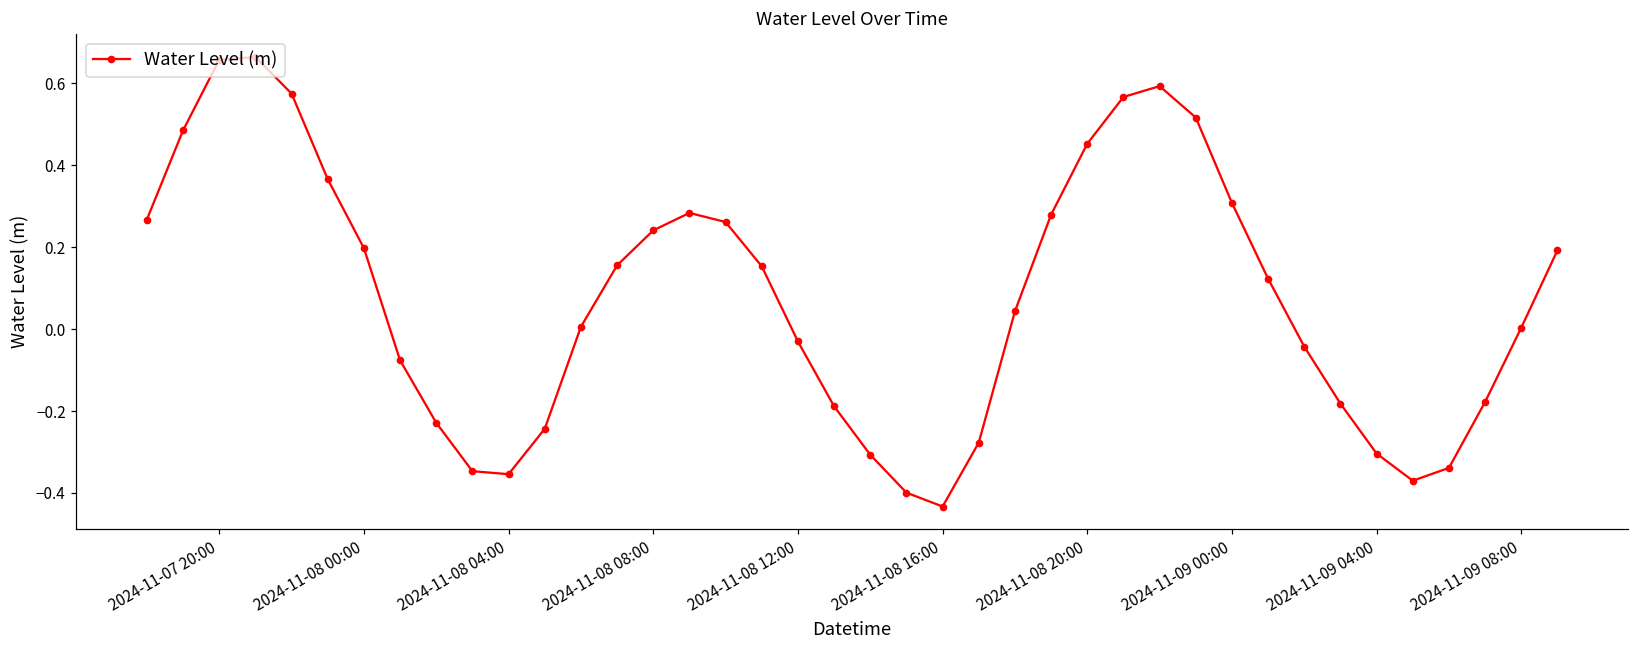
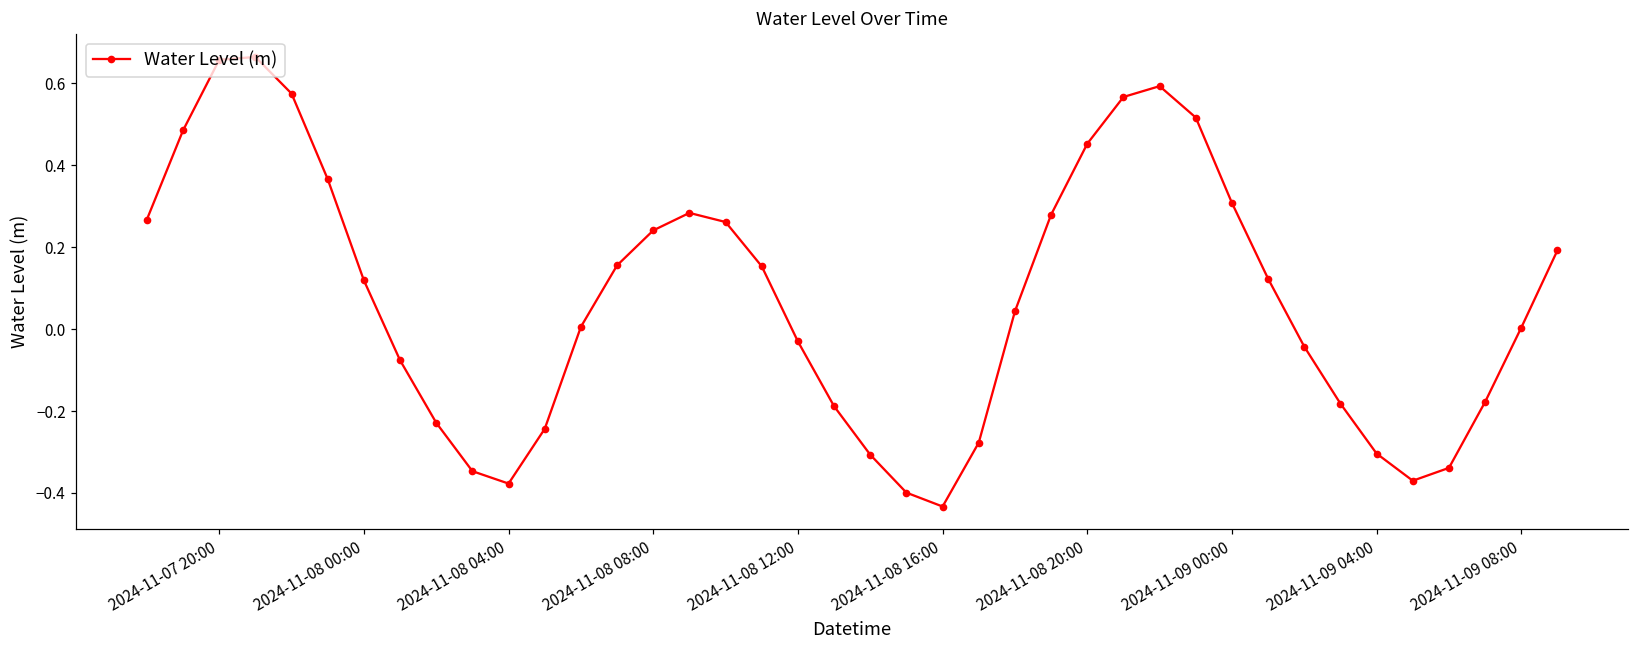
  {
-   "2024-11-08 00:00": 0.20,
-   "2024-11-08 04:00": -0.35,
+   "2024-11-08 00:00": 0.12,
+   "2024-11-08 04:00": -0.38,
    "2024-11-08 08:00": 0.24,
    "2024-11-08 12:00": -0.03,
    "2024-11-08 16:00": -0.43,
    "2024-11-08 20:00": 0.45,
    "2024-11-09 00:00": 0.31,
    "2024-11-09 04:00": -0.30,
    "2024-11-09 08:00": 0.00
  }
